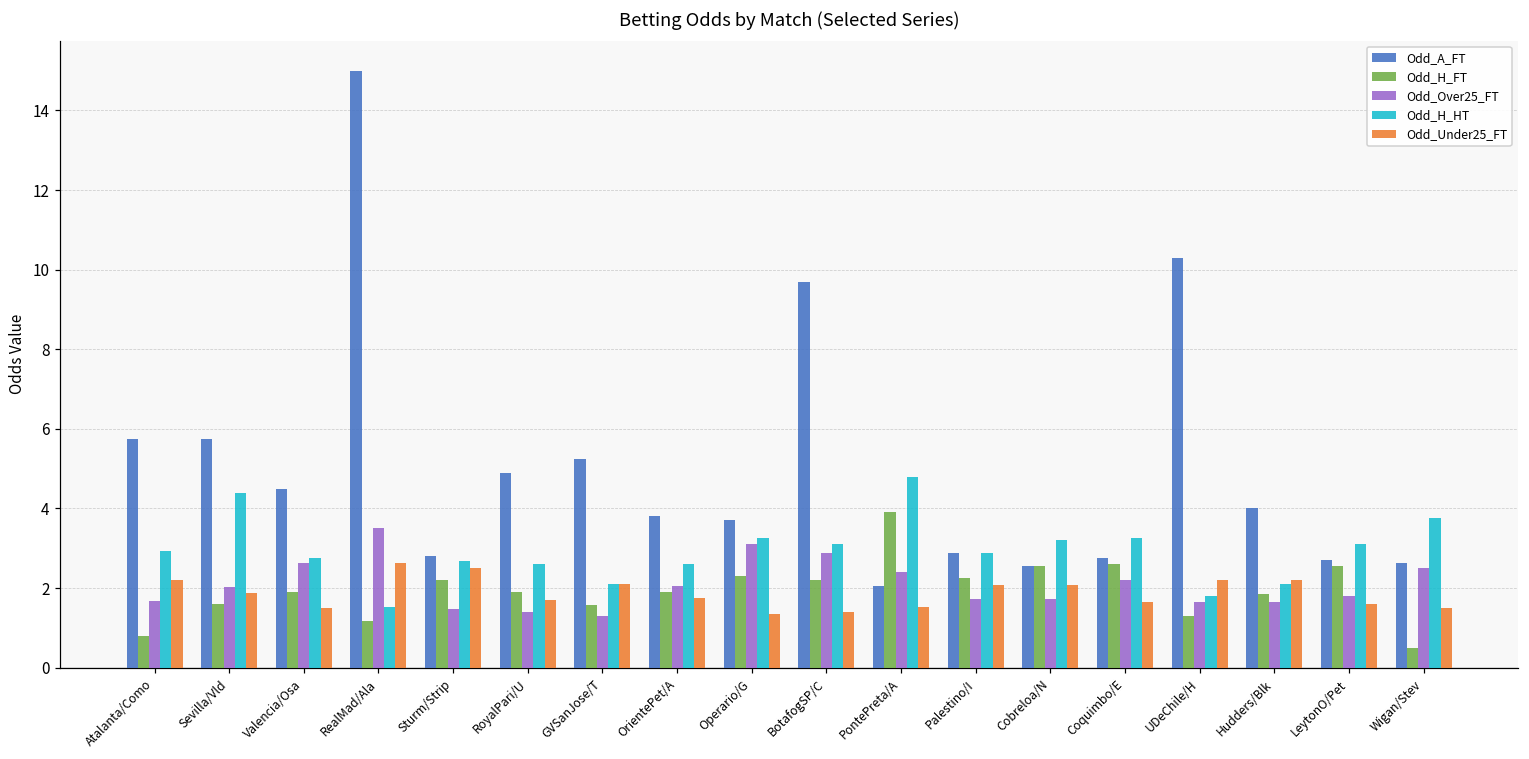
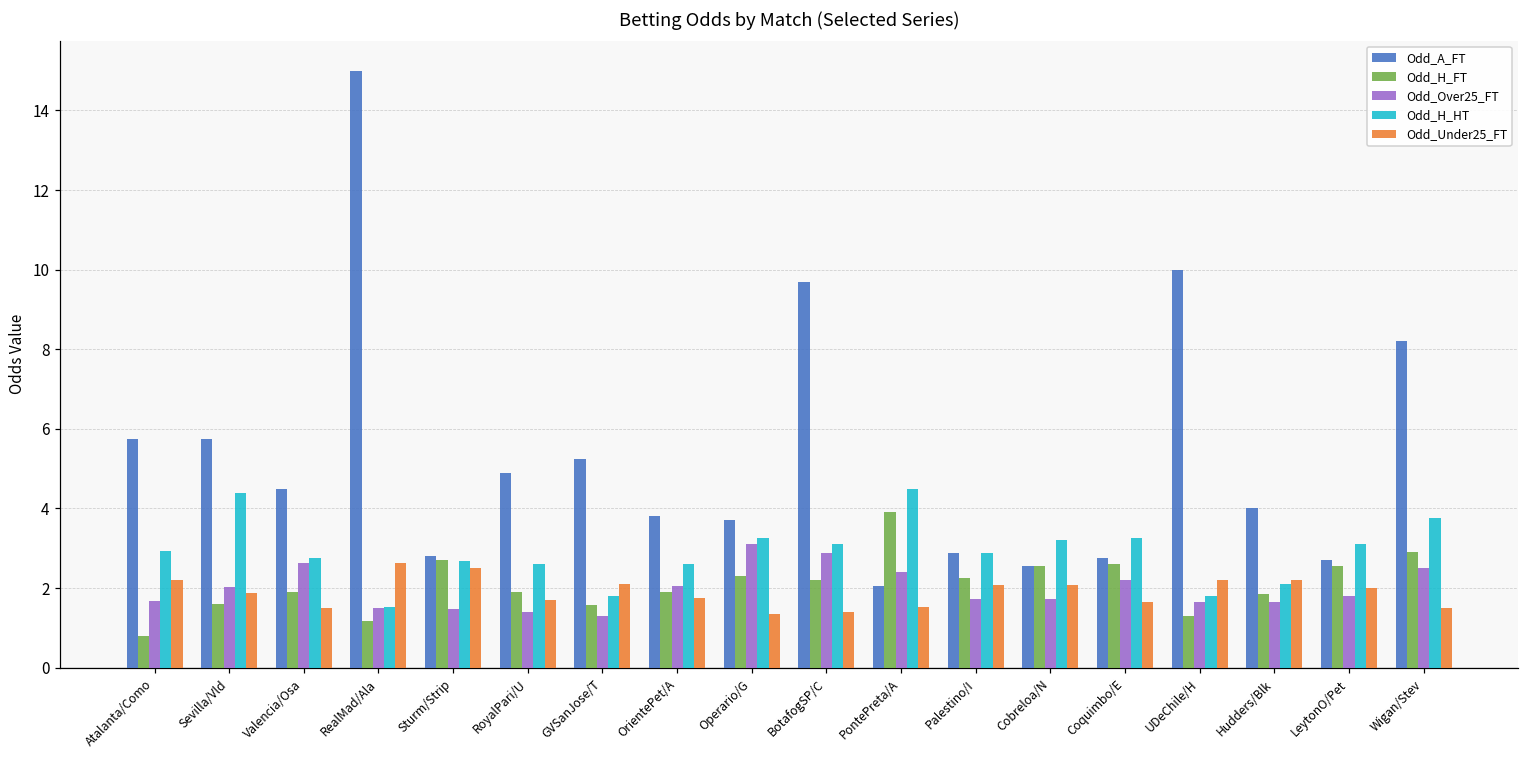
  {
    "Odd_A_FT": {
      "Atalanta/Como": 5.8,
      "Sevilla/Vld": 5.8,
      "Valencia/Osa": 4.5,
      "RealMad/Ala": 15.0,
      "Sturm/Strip": 2.8,
      "RoyalPari/U": 4.9,
      "GVSanJose/T": 5.3,
      "OrientePet/A": 3.8,
      "Operario/G": 3.7,
      "BotafogSP/C": 9.7,
      "PontePreta/A": 2.1,
      "Palestino/I": 2.9,
      "Cobreloa/N": 2.6,
      "Coquimbo/E": 2.8,
-     "UDeChile/H": 10.3,
+     "UDeChile/H": 10.0,
      "Hudders/Blk": 4.0,
      "LeytonO/Pet": 2.7,
-     "Wigan/Stev": 2.6
+     "Wigan/Stev": 8.2
    },
    "Odd_H_FT": {
      "Atalanta/Como": 0.8,
      "Sevilla/Vld": 1.6,
      "Valencia/Osa": 1.9,
      "RealMad/Ala": 1.2,
-     "Sturm/Strip": 2.2,
+     "Sturm/Strip": 2.7,
      "RoyalPari/U": 1.9,
      "GVSanJose/T": 1.6,
      "OrientePet/A": 1.9,
      "Operario/G": 2.3,
      "BotafogSP/C": 2.2,
      "PontePreta/A": 3.9,
      "Palestino/I": 2.3,
      "Cobreloa/N": 2.6,
      "Coquimbo/E": 2.6,
      "UDeChile/H": 1.3,
      "Hudders/Blk": 1.9,
      "LeytonO/Pet": 2.6,
-     "Wigan/Stev": 0.5
+     "Wigan/Stev": 2.9
    },
    "Odd_Over25_FT": {
      "Atalanta/Como": 1.7,
      "Sevilla/Vld": 2.0,
      "Valencia/Osa": 2.6,
-     "RealMad/Ala": 3.5,
+     "RealMad/Ala": 1.5,
      "Sturm/Strip": 1.5,
      "RoyalPari/U": 1.4,
      "GVSanJose/T": 1.3,
      "OrientePet/A": 2.1,
      "Operario/G": 3.1,
      "BotafogSP/C": 2.9,
      "PontePreta/A": 2.4,
      "Palestino/I": 1.7,
      "Cobreloa/N": 1.7,
      "Coquimbo/E": 2.2,
      "UDeChile/H": 1.7,
      "Hudders/Blk": 1.7,
      "LeytonO/Pet": 1.8,
      "Wigan/Stev": 2.5
    },
    "Odd_H_HT": {
      "Atalanta/Como": 2.9,
      "Sevilla/Vld": 4.4,
      "Valencia/Osa": 2.8,
      "RealMad/Ala": 1.5,
      "Sturm/Strip": 2.7,
      "RoyalPari/U": 2.6,
-     "GVSanJose/T": 2.1,
+     "GVSanJose/T": 1.8,
      "OrientePet/A": 2.6,
      "Operario/G": 3.3,
      "BotafogSP/C": 3.1,
-     "PontePreta/A": 4.8,
+     "PontePreta/A": 4.5,
      "Palestino/I": 2.9,
      "Cobreloa/N": 3.2,
      "Coquimbo/E": 3.3,
      "UDeChile/H": 1.8,
      "Hudders/Blk": 2.1,
      "LeytonO/Pet": 3.1,
      "Wigan/Stev": 3.8
    },
    "Odd_Under25_FT": {
      "Atalanta/Como": 2.2,
      "Sevilla/Vld": 1.9,
      "Valencia/Osa": 1.5,
      "RealMad/Ala": 2.6,
      "Sturm/Strip": 2.5,
      "RoyalPari/U": 1.7,
      "GVSanJose/T": 2.1,
      "OrientePet/A": 1.8,
      "Operario/G": 1.4,
      "BotafogSP/C": 1.4,
      "PontePreta/A": 1.5,
      "Palestino/I": 2.1,
      "Cobreloa/N": 2.1,
      "Coquimbo/E": 1.7,
      "UDeChile/H": 2.2,
      "Hudders/Blk": 2.2,
-     "LeytonO/Pet": 1.6,
+     "LeytonO/Pet": 2.0,
      "Wigan/Stev": 1.5
    }
  }
